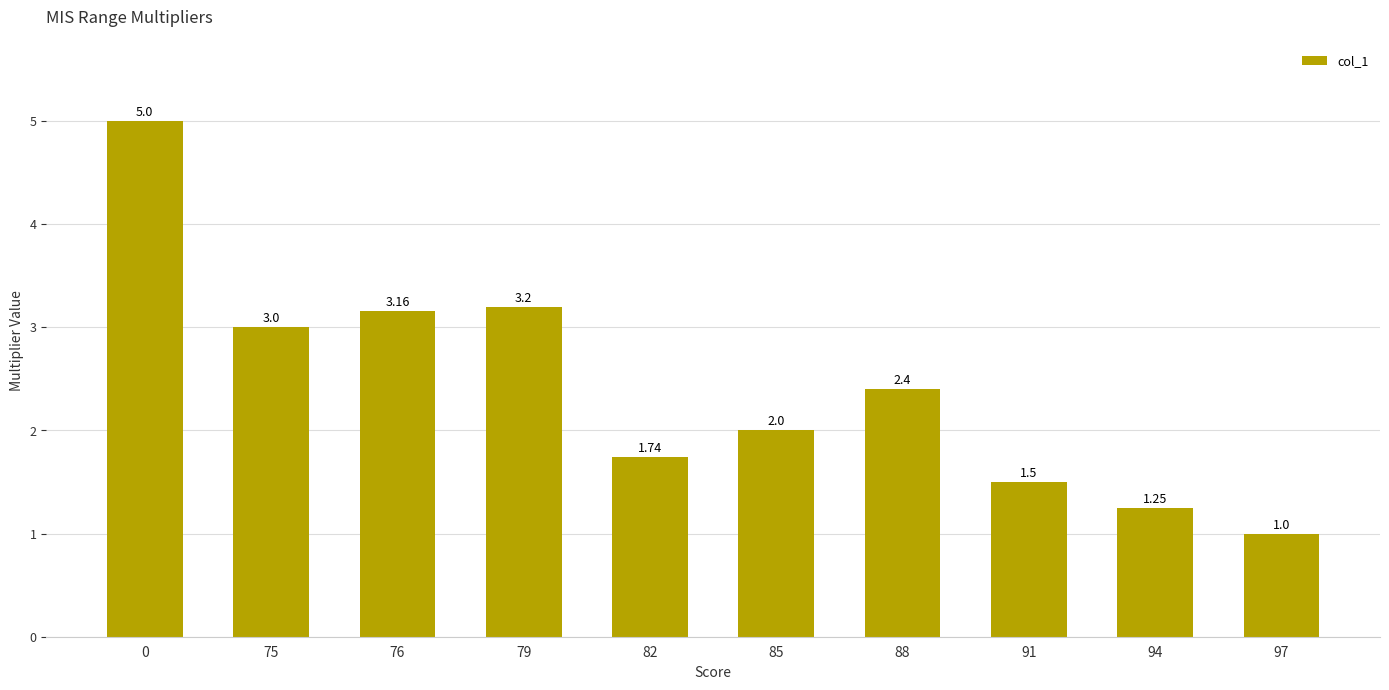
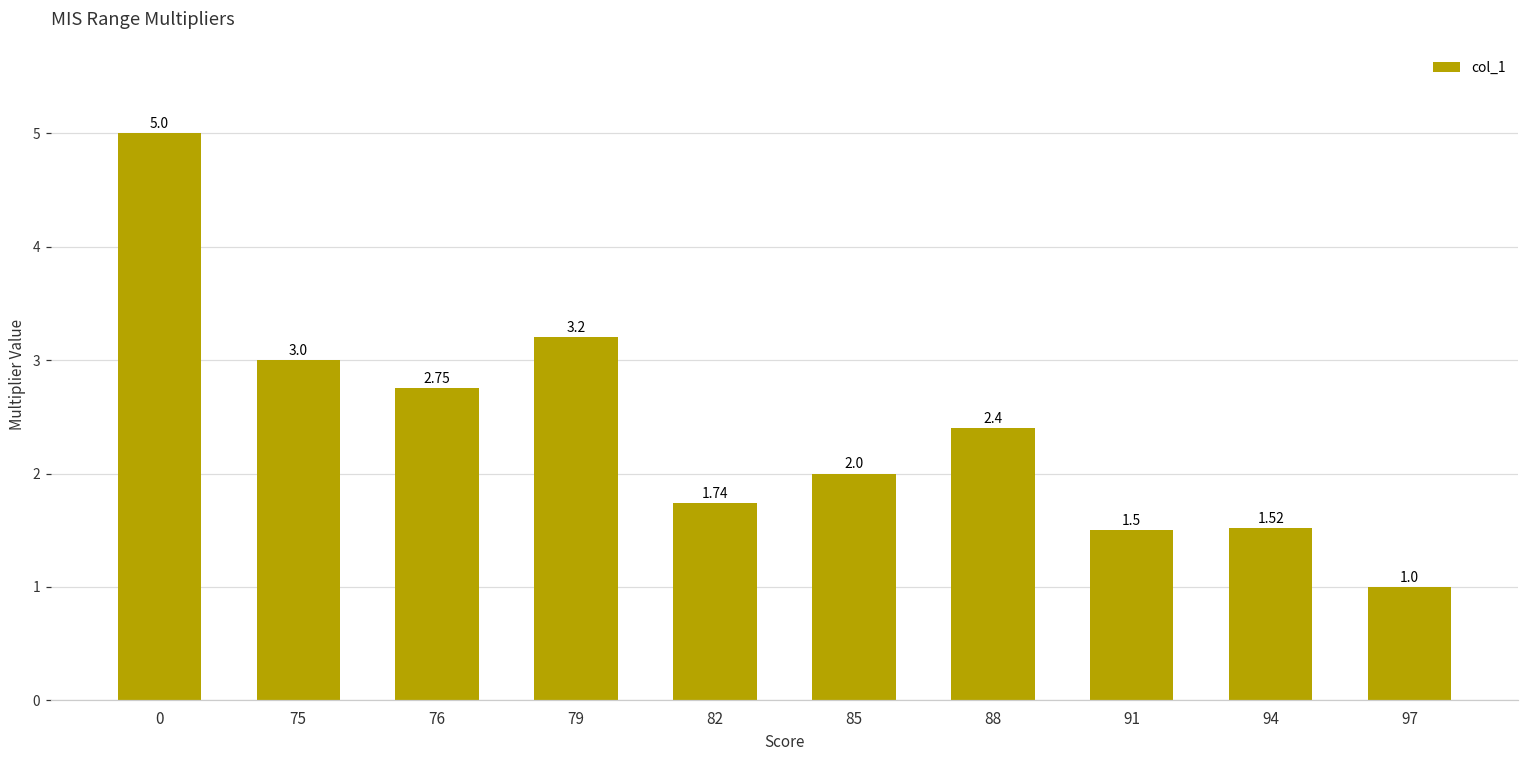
  {
    "0": 5.0,
    "75": 3.0,
-   "76": 3.16,
+   "76": 2.75,
    "79": 3.2,
    "82": 1.74,
    "85": 2.0,
    "88": 2.4,
    "91": 1.5,
-   "94": 1.25,
+   "94": 1.52,
    "97": 1.0
  }
